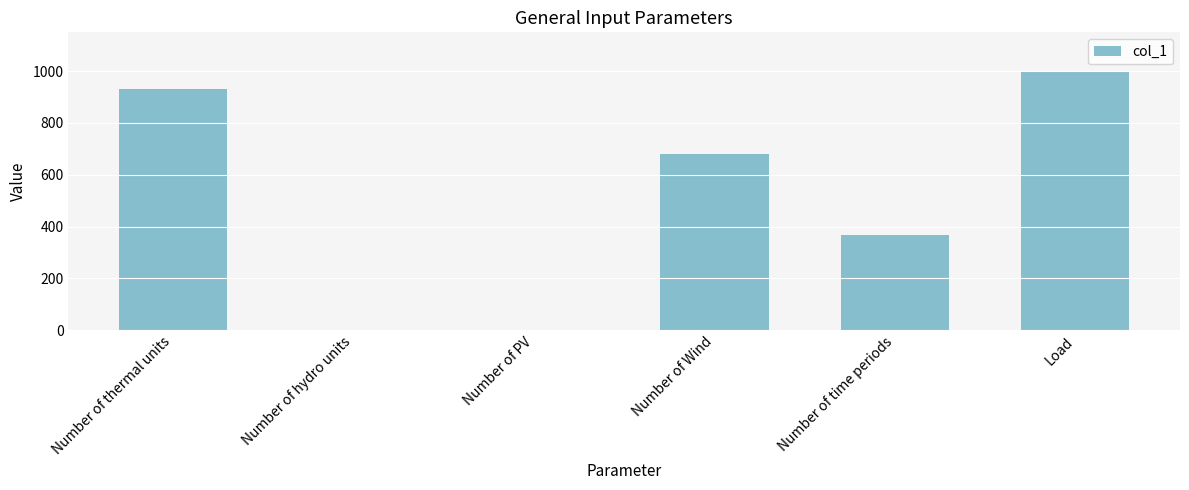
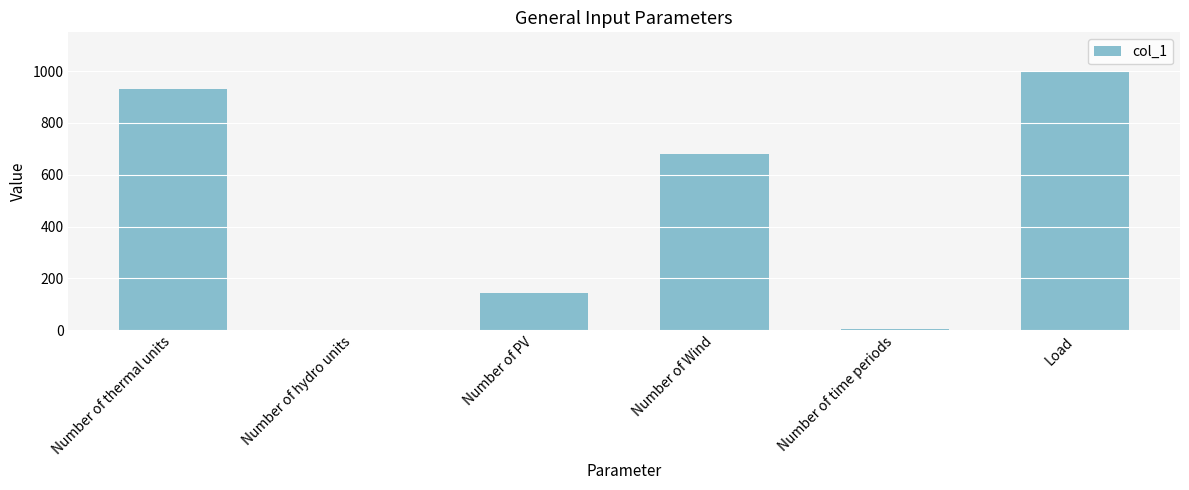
  {
    "Number of thermal units": 930,
    "Number of hydro units": 0,
-   "Number of PV": 0,
+   "Number of PV": 140,
    "Number of Wind": 680,
-   "Number of time periods": 370,
+   "Number of time periods": 0,
    "Load": 1000
  }
